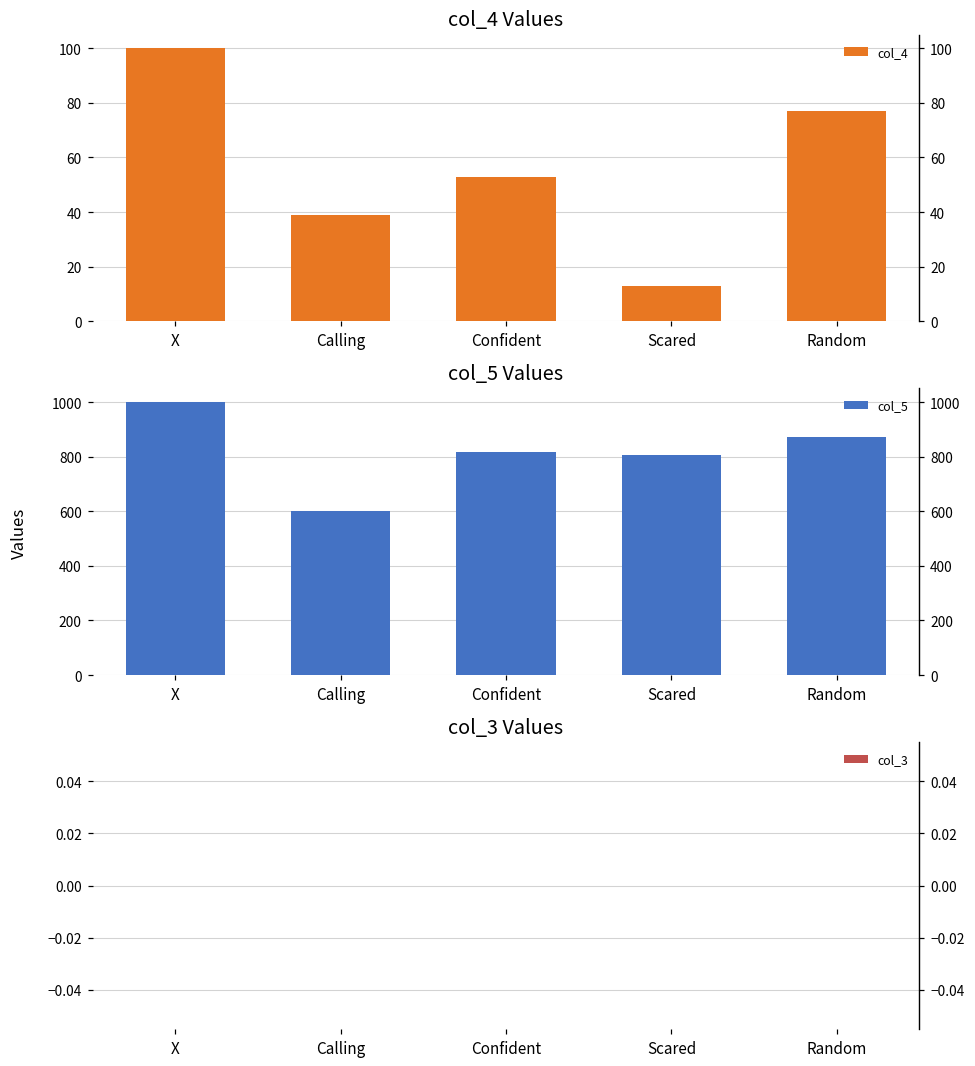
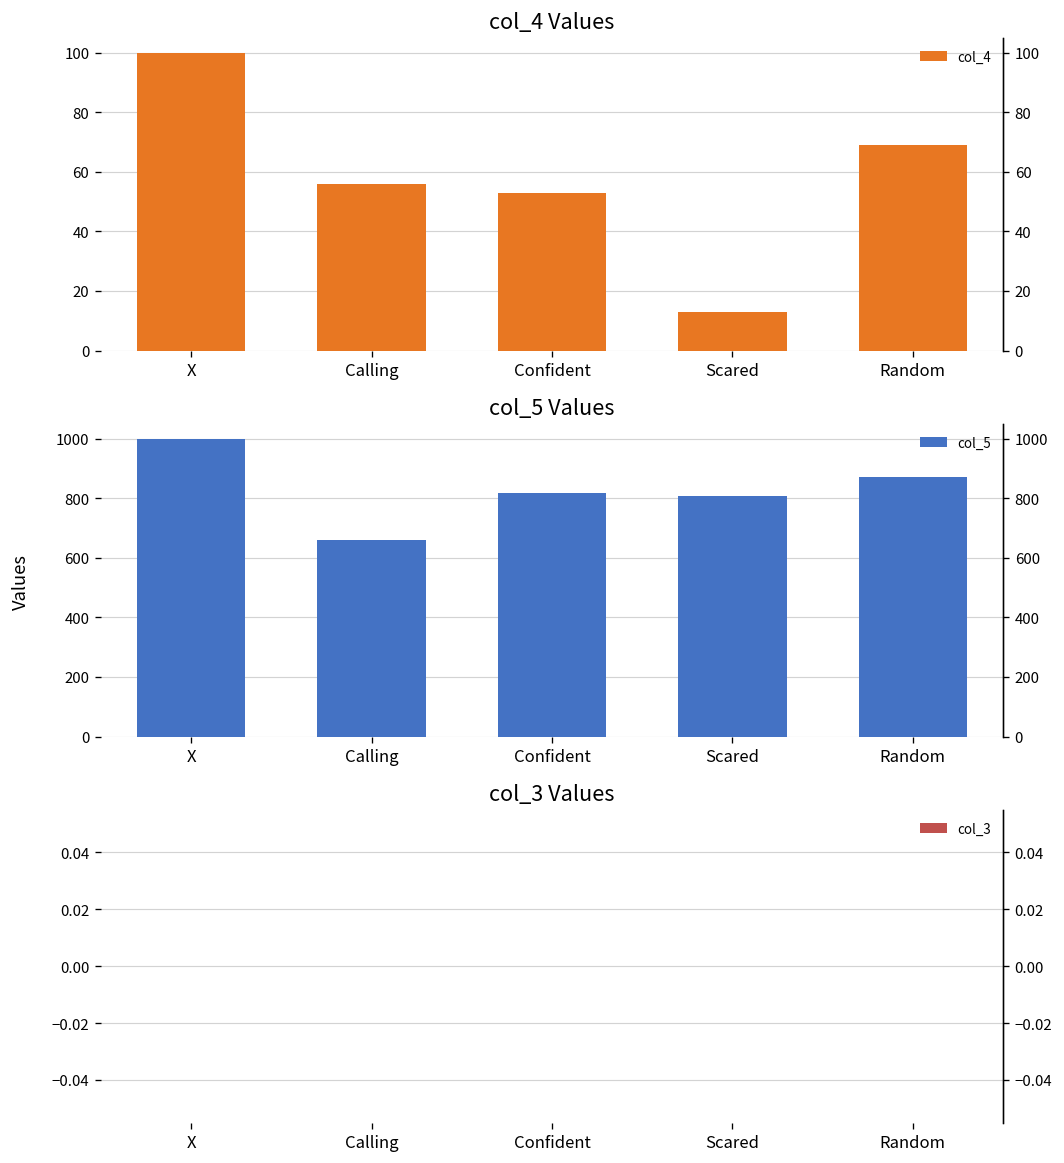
  {
    "col_4 Values": {
      "X": 100,
-     "Calling": 39,
+     "Calling": 56,
      "Confident": 53,
      "Scared": 13,
-     "Random": 77
+     "Random": 69
    },
    "col_5 Values": {
      "X": 1000,
-     "Calling": 600,
+     "Calling": 660,
      "Confident": 820,
      "Scared": 810,
      "Random": 870
    },
    "col_3 Values": {
      "X": 0.000,
      "Calling": 0.000,
      "Confident": 0.000,
      "Scared": 0.000,
      "Random": 0.000
    }
  }
